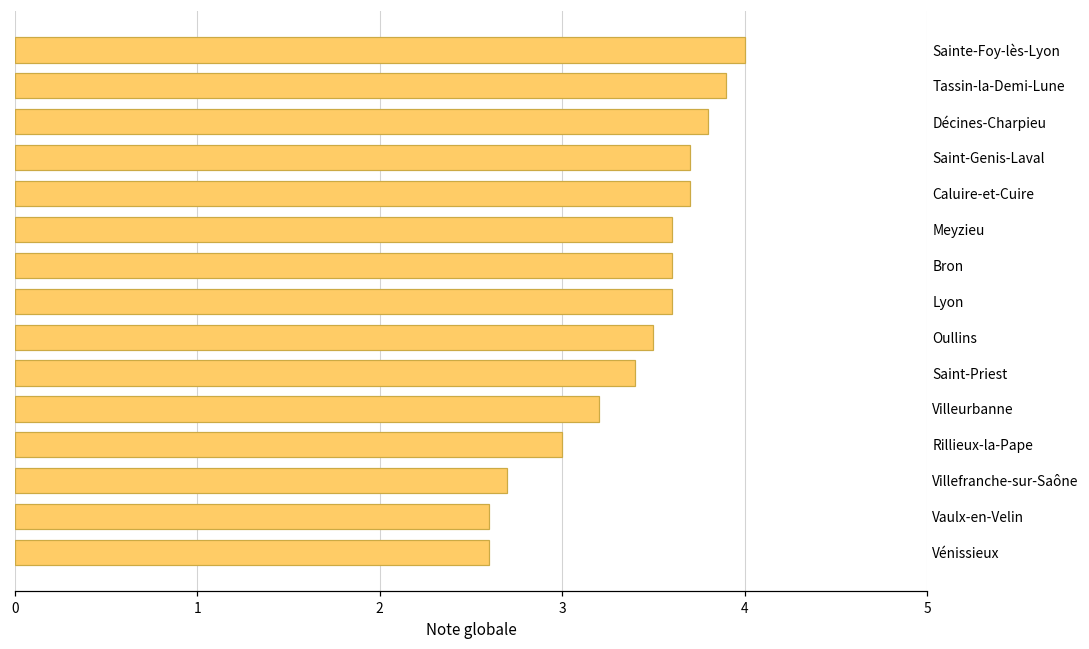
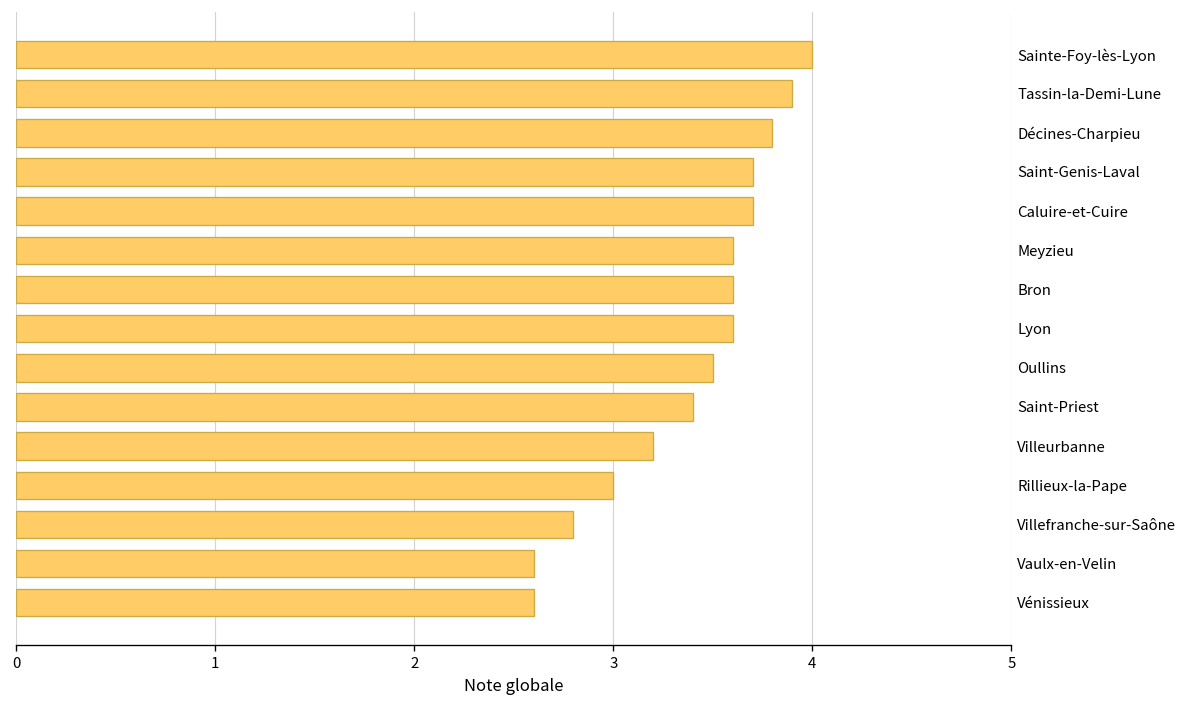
  {
    "Sainte-Foy-lès-Lyon": 4.0,
    "Tassin-la-Demi-Lune": 3.9,
    "Décines-Charpieu": 3.8,
    "Saint-Genis-Laval": 3.7,
    "Caluire-et-Cuire": 3.7,
    "Meyzieu": 3.6,
    "Bron": 3.6,
    "Lyon": 3.6,
    "Oullins": 3.5,
    "Saint-Priest": 3.4,
    "Villeurbanne": 3.2,
    "Rillieux-la-Pape": 3.0,
-   "Villefranche-sur-Saône": 2.7,
+   "Villefranche-sur-Saône": 2.8,
    "Vaulx-en-Velin": 2.6,
    "Vénissieux": 2.6
  }
